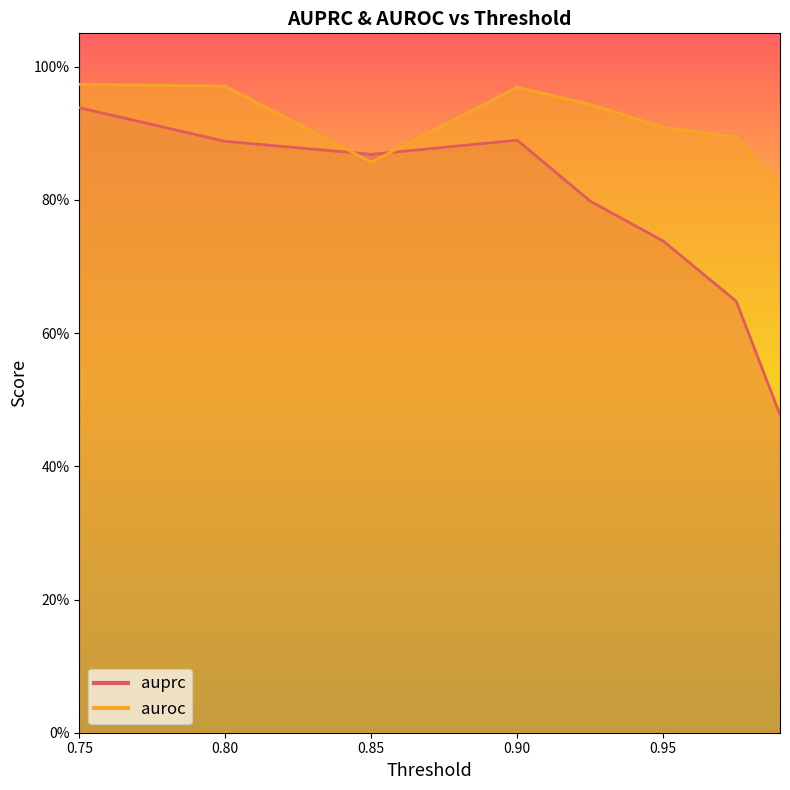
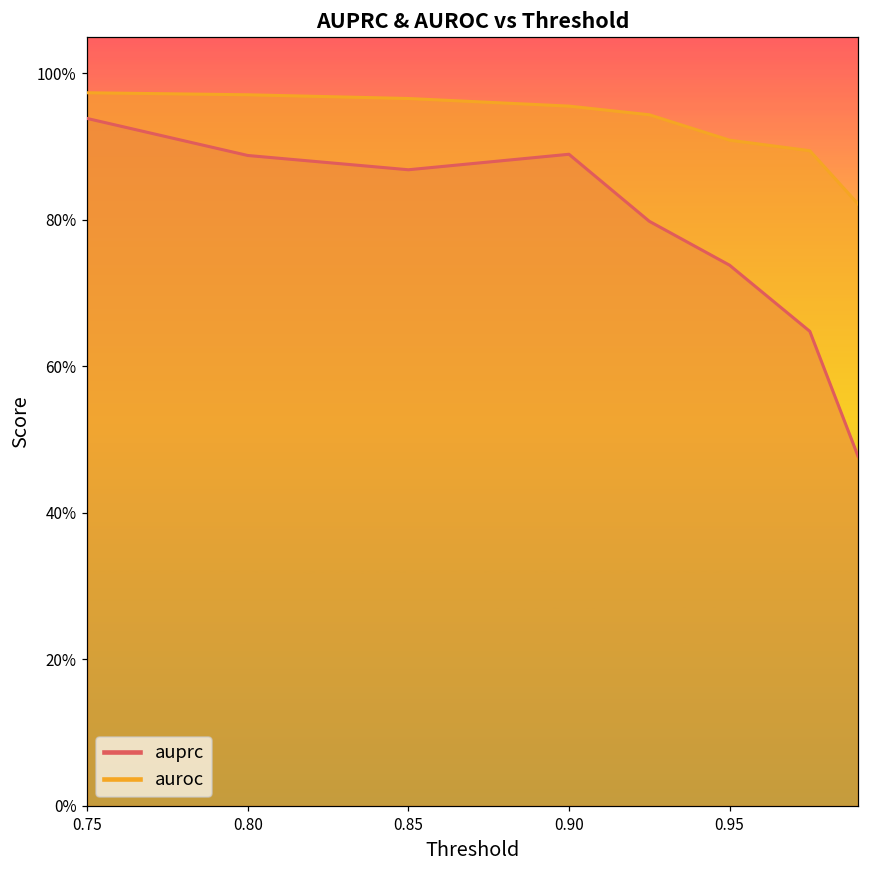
  {
    "auprc": {
      "0.75": "94%",
      "0.80": "89%",
      "0.85": "87%",
      "0.90": "89%",
      "0.95": "74%"
    },
    "auroc": {
      "0.75": "97%",
      "0.80": "97%",
-     "0.85": "86%",
-     "0.90": "97%",
+     "0.85": "97%",
+     "0.90": "96%",
      "0.95": "91%"
    }
  }
